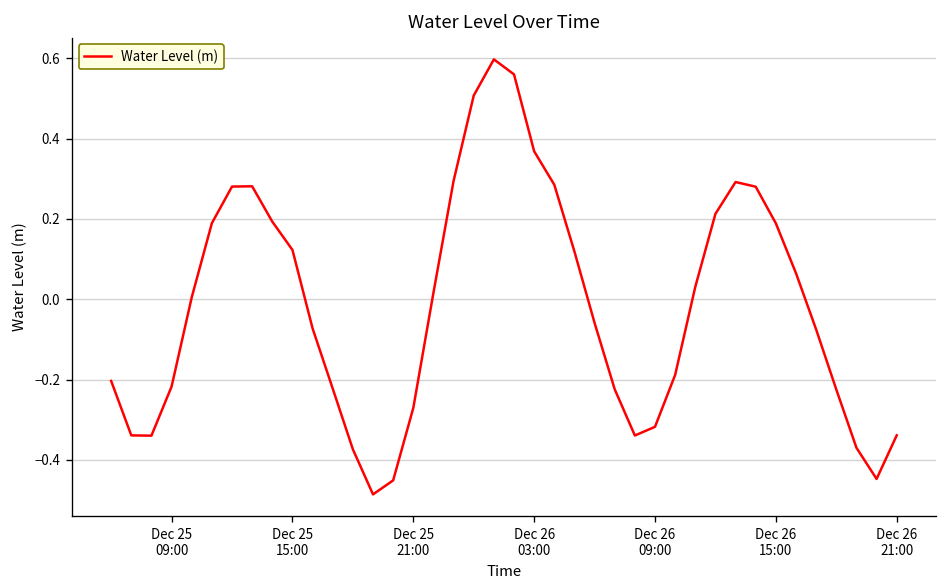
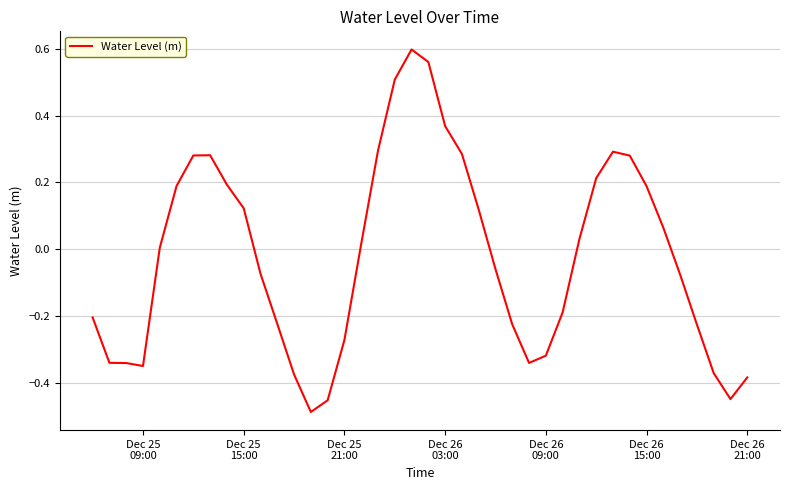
  {
-   "Dec 25 09:00": -0.22,
+   "Dec 25 09:00": -0.35,
    "Dec 25 15:00": 0.12,
    "Dec 25 21:00": -0.27,
    "Dec 26 03:00": 0.37,
    "Dec 26 09:00": -0.32,
    "Dec 26 15:00": 0.19,
-   "Dec 26 21:00": -0.34
+   "Dec 26 21:00": -0.38
  }
